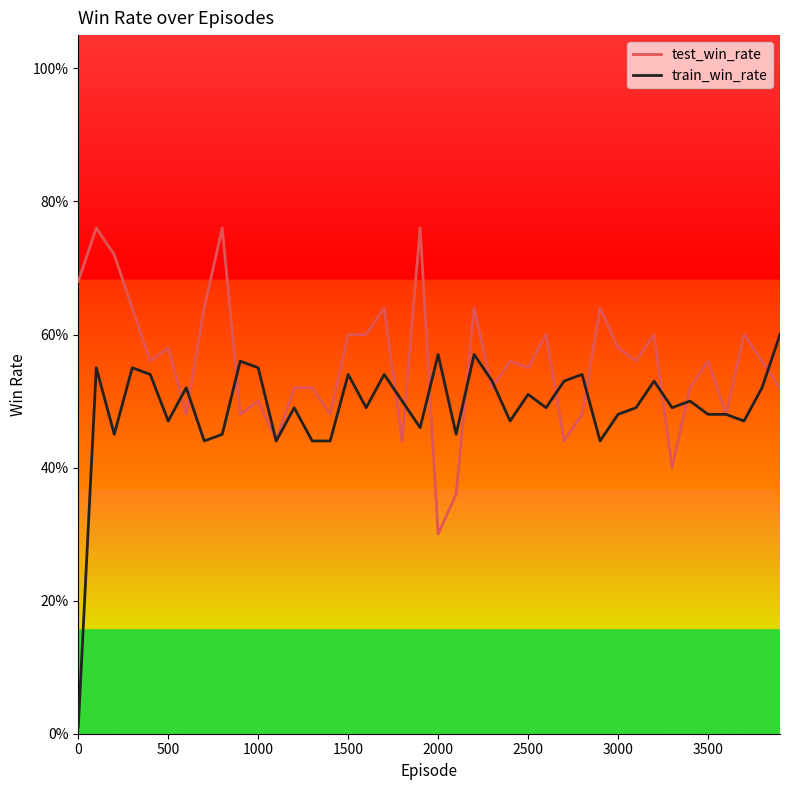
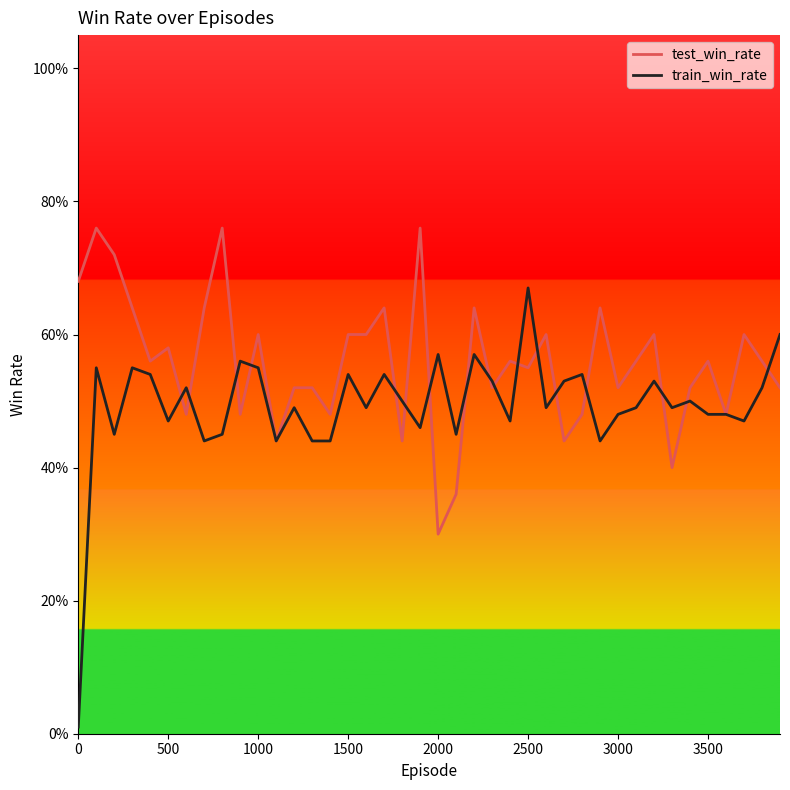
  {
    "test_win_rate": {
      "0": "68%",
      "500": "58%",
-     "1000": "50%",
+     "1000": "60%",
      "1500": "60%",
      "2000": "30%",
      "2500": "55%",
-     "3000": "58%",
+     "3000": "52%",
      "3500": "56%"
    },
    "train_win_rate": {
      "0": "1%",
      "500": "47%",
      "1000": "55%",
      "1500": "54%",
      "2000": "57%",
-     "2500": "51%",
+     "2500": "67%",
      "3000": "48%",
      "3500": "48%"
    }
  }
